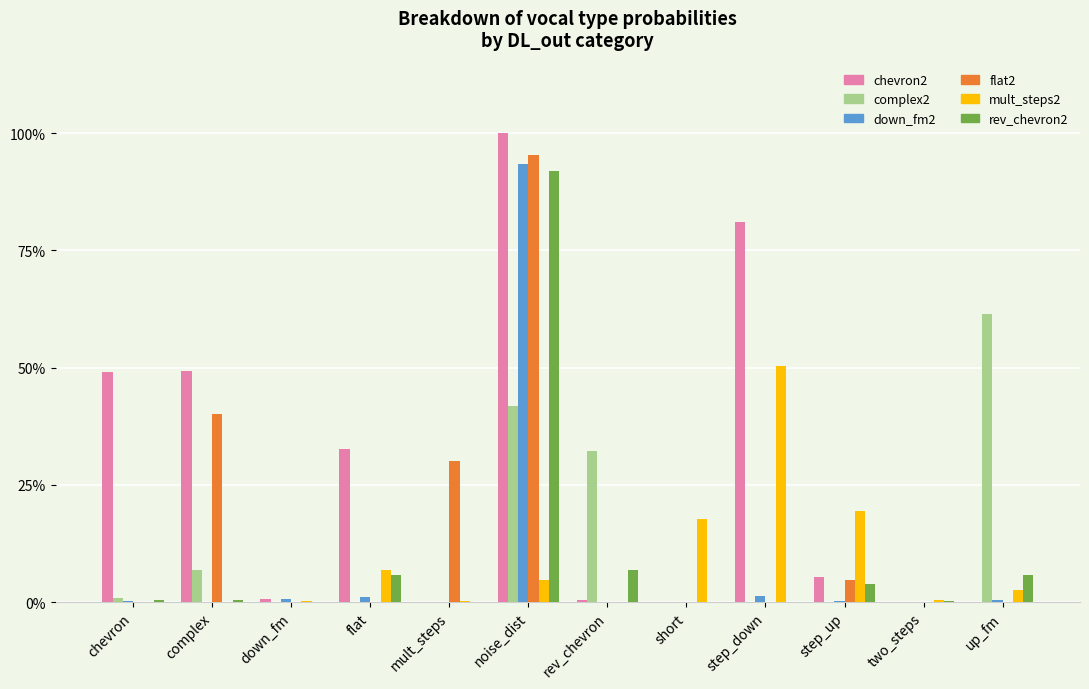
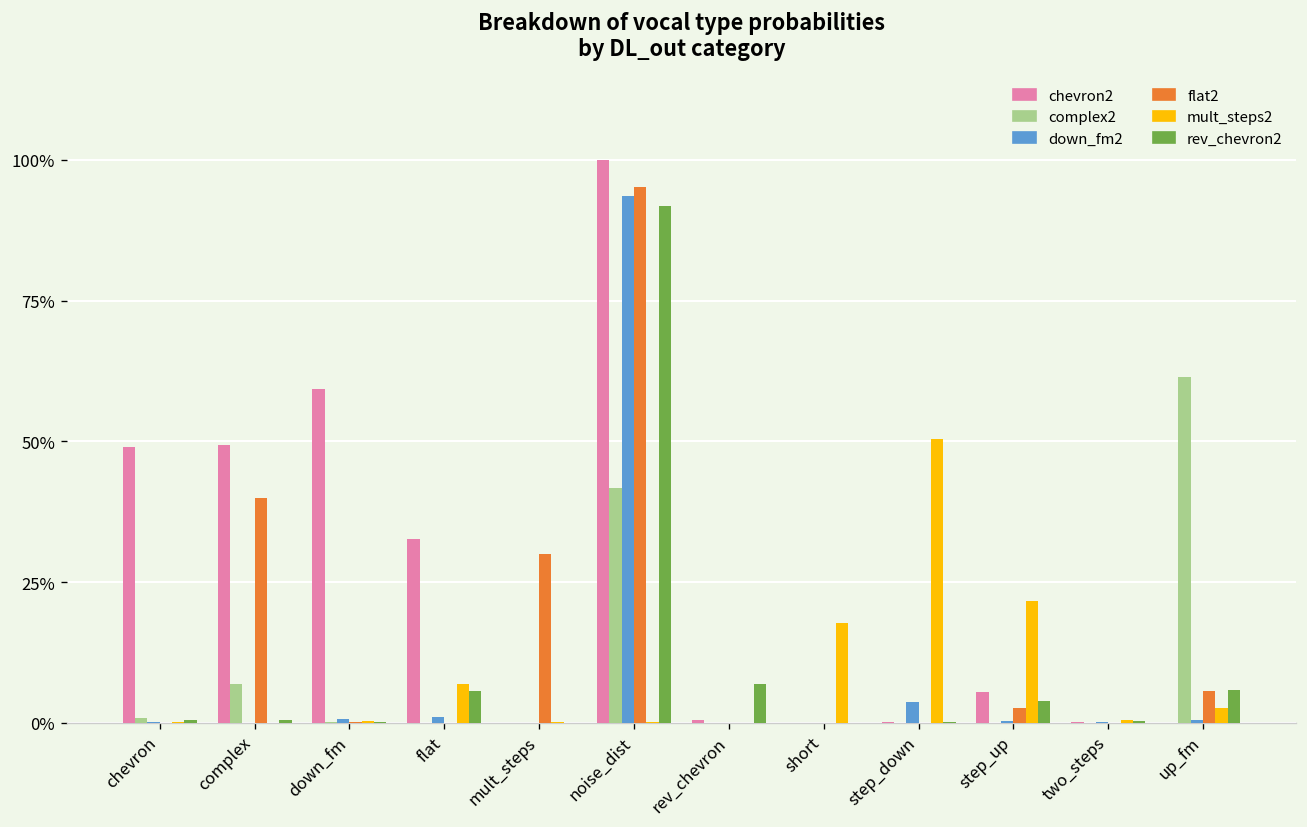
  {
    "chevron2": {
      "chevron": "49%",
      "complex": "49%",
-     "down_fm": "1%",
+     "down_fm": "59%",
      "flat": "33%",
      "noise_dist": "100%",
-     "step_down": "81%",
+     "step_down": "0%",
      "step_up": "5%"
    },
    "complex2": {
      "chevron": "1%",
      "complex": "7%",
      "mult_steps": "0%",
      "noise_dist": "42%",
-     "rev_chevron": "32%",
+     "rev_chevron": "0%",
      "two_steps": "0%",
      "up_fm": "61%"
    },
    "down_fm2": {
      "down_fm": "1%",
      "flat": "1%",
      "noise_dist": "93%",
      "short": "0%",
-     "step_down": "1%"
+     "step_down": "4%"
    },
    "flat2": {
      "complex": "40%",
      "mult_steps": "30%",
      "noise_dist": "95%",
      "rev_chevron": "0%",
      "short": "0%",
-     "step_up": "5%",
+     "step_up": "3%",
      "two_steps": "0%",
-     "up_fm": "0%"
+     "up_fm": "6%"
    },
    "mult_steps2": {
      "flat": "7%",
-     "noise_dist": "5%",
+     "noise_dist": "0%",
      "short": "18%",
      "step_down": "50%",
-     "step_up": "20%",
+     "step_up": "22%",
      "up_fm": "3%"
    },
    "rev_chevron2": {
      "complex": "1%",
      "flat": "6%",
      "noise_dist": "92%",
      "rev_chevron": "7%",
      "step_up": "4%",
      "up_fm": "6%"
    }
  }
